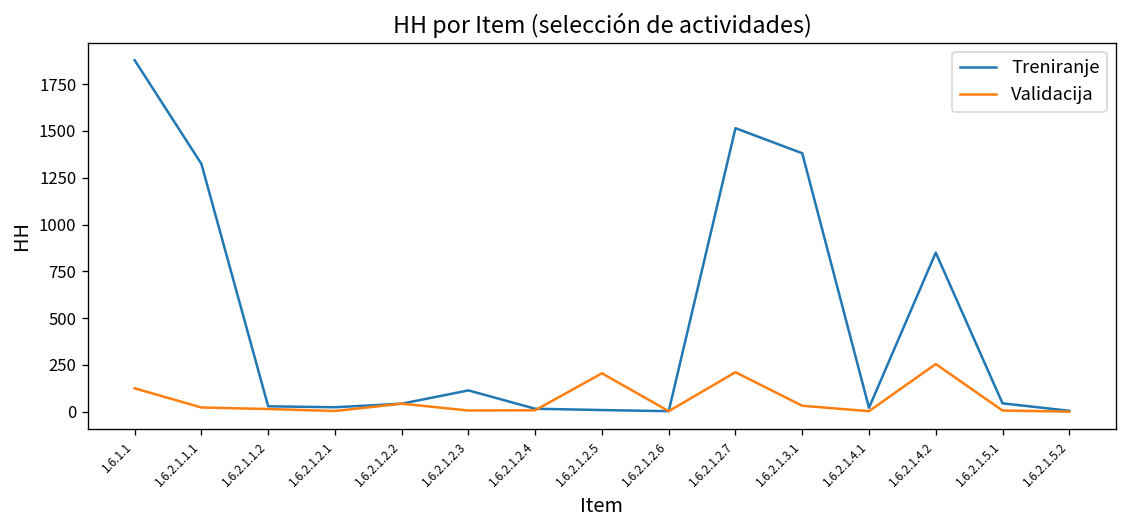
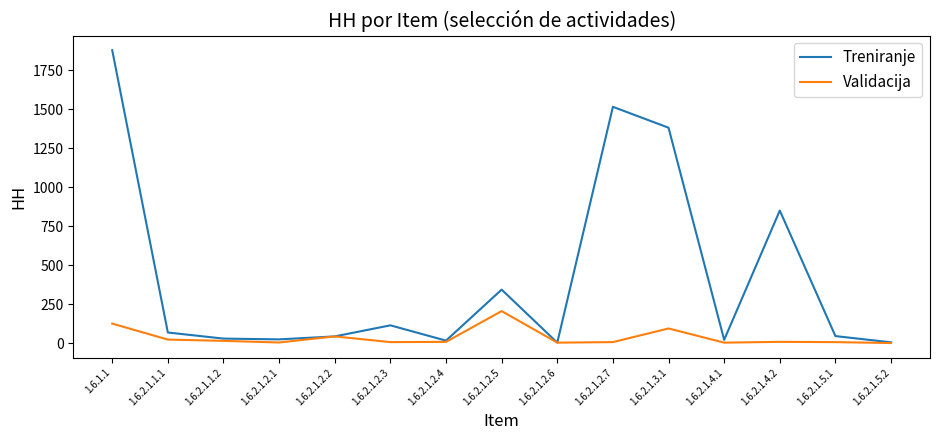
  {
    "Treniranje": {
      "1.6.1.1": 1880,
-     "1.6.2.1.1.1": 1320,
+     "1.6.2.1.1.1": 70,
      "1.6.2.1.2.1": 20,
      "1.6.2.1.2.3": 110,
-     "1.6.2.1.2.5": 10,
+     "1.6.2.1.2.5": 340,
      "1.6.2.1.2.7": 1520,
      "1.6.2.1.3.1": 1380,
      "1.6.2.1.4.1": 20,
      "1.6.2.1.4.2": 850,
      "1.6.2.1.5.1": 50
    },
    "Validacija": {
      "1.6.1.1": 130,
      "1.6.2.1.1.1": 20,
      "1.6.2.1.2.1": 0,
      "1.6.2.1.2.3": 10,
      "1.6.2.1.2.5": 210,
-     "1.6.2.1.2.7": 210,
-     "1.6.2.1.3.1": 30,
+     "1.6.2.1.2.7": 10,
+     "1.6.2.1.3.1": 90,
      "1.6.2.1.4.1": 0,
-     "1.6.2.1.4.2": 250,
+     "1.6.2.1.4.2": 10,
      "1.6.2.1.5.1": 10
    }
  }
